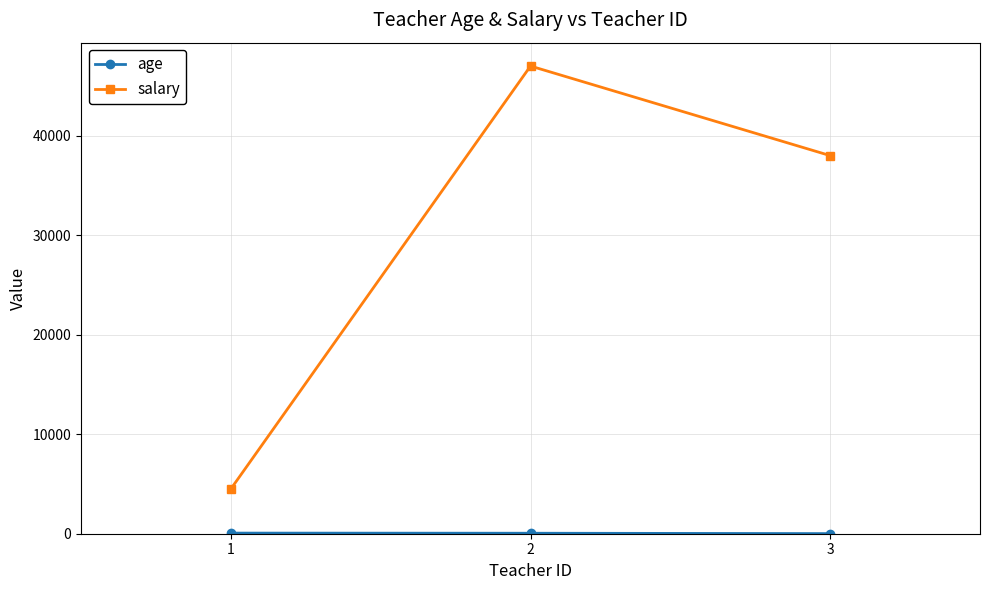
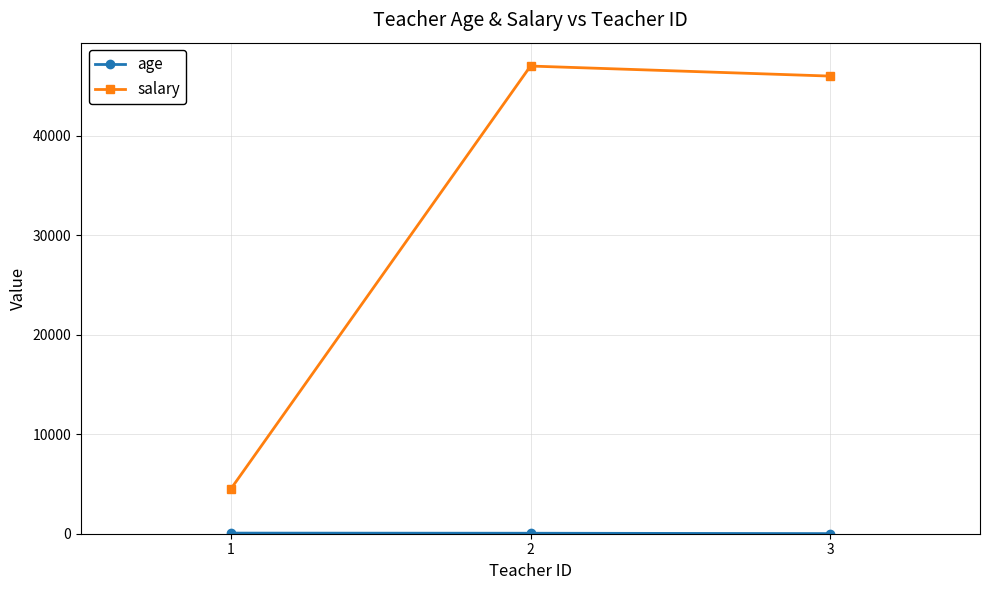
  {
    "age": {
      "1": 0,
      "2": 0,
      "3": 0
    },
    "salary": {
      "1": 5000,
      "2": 47000,
-     "3": 38000
+     "3": 46000
    }
  }
